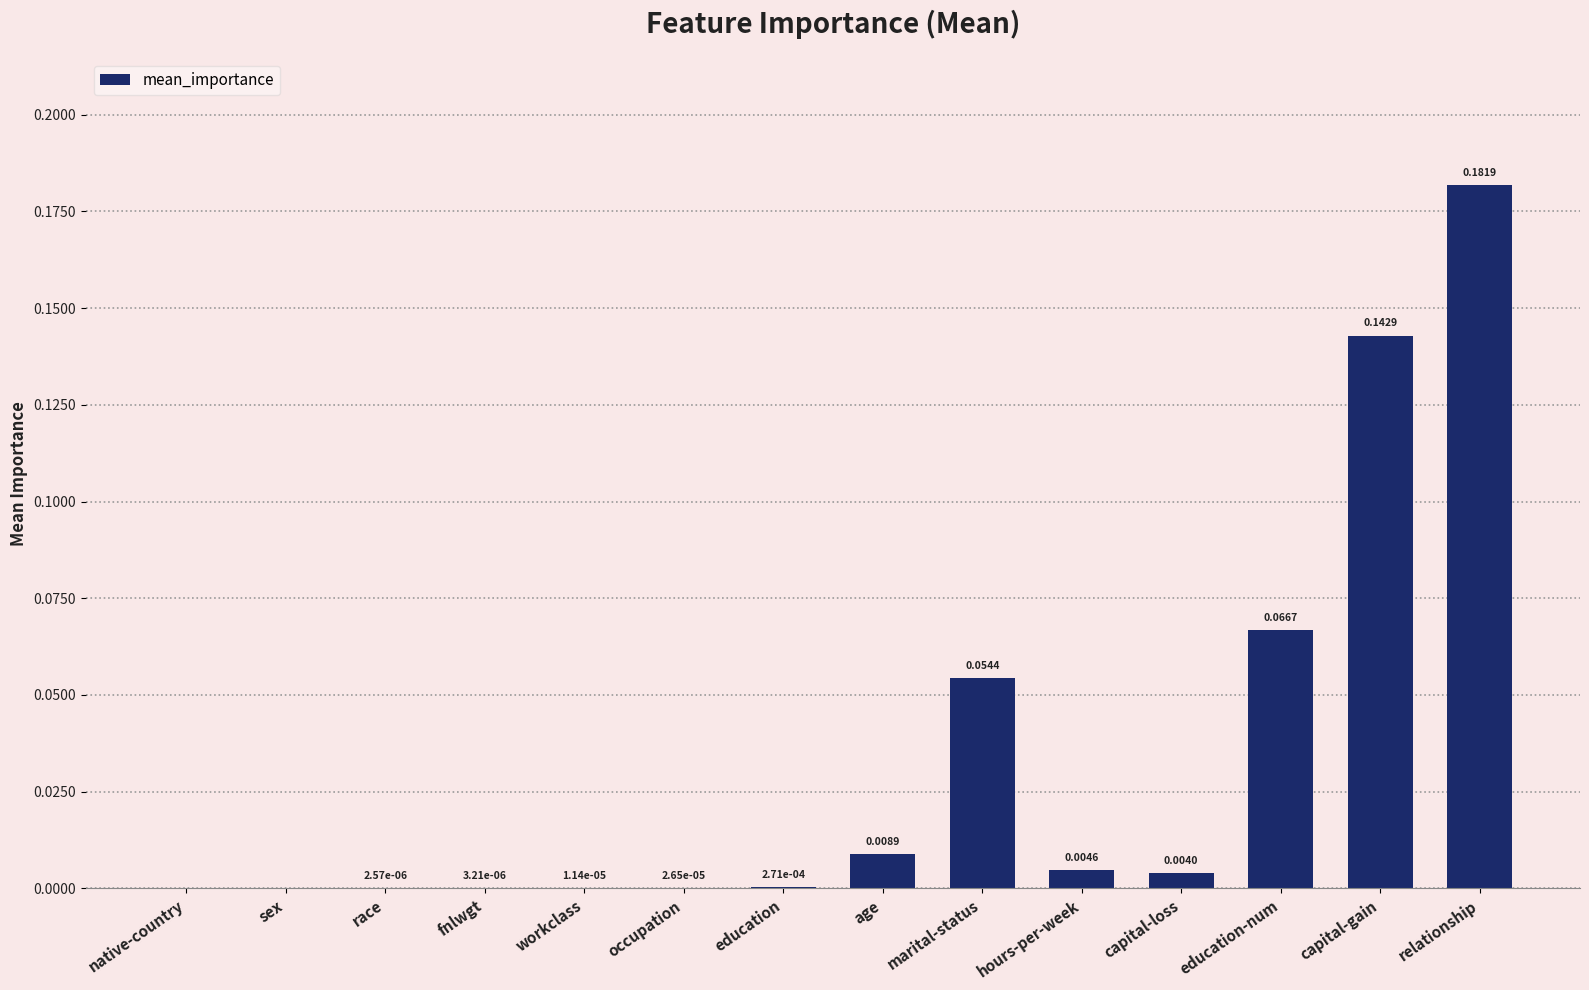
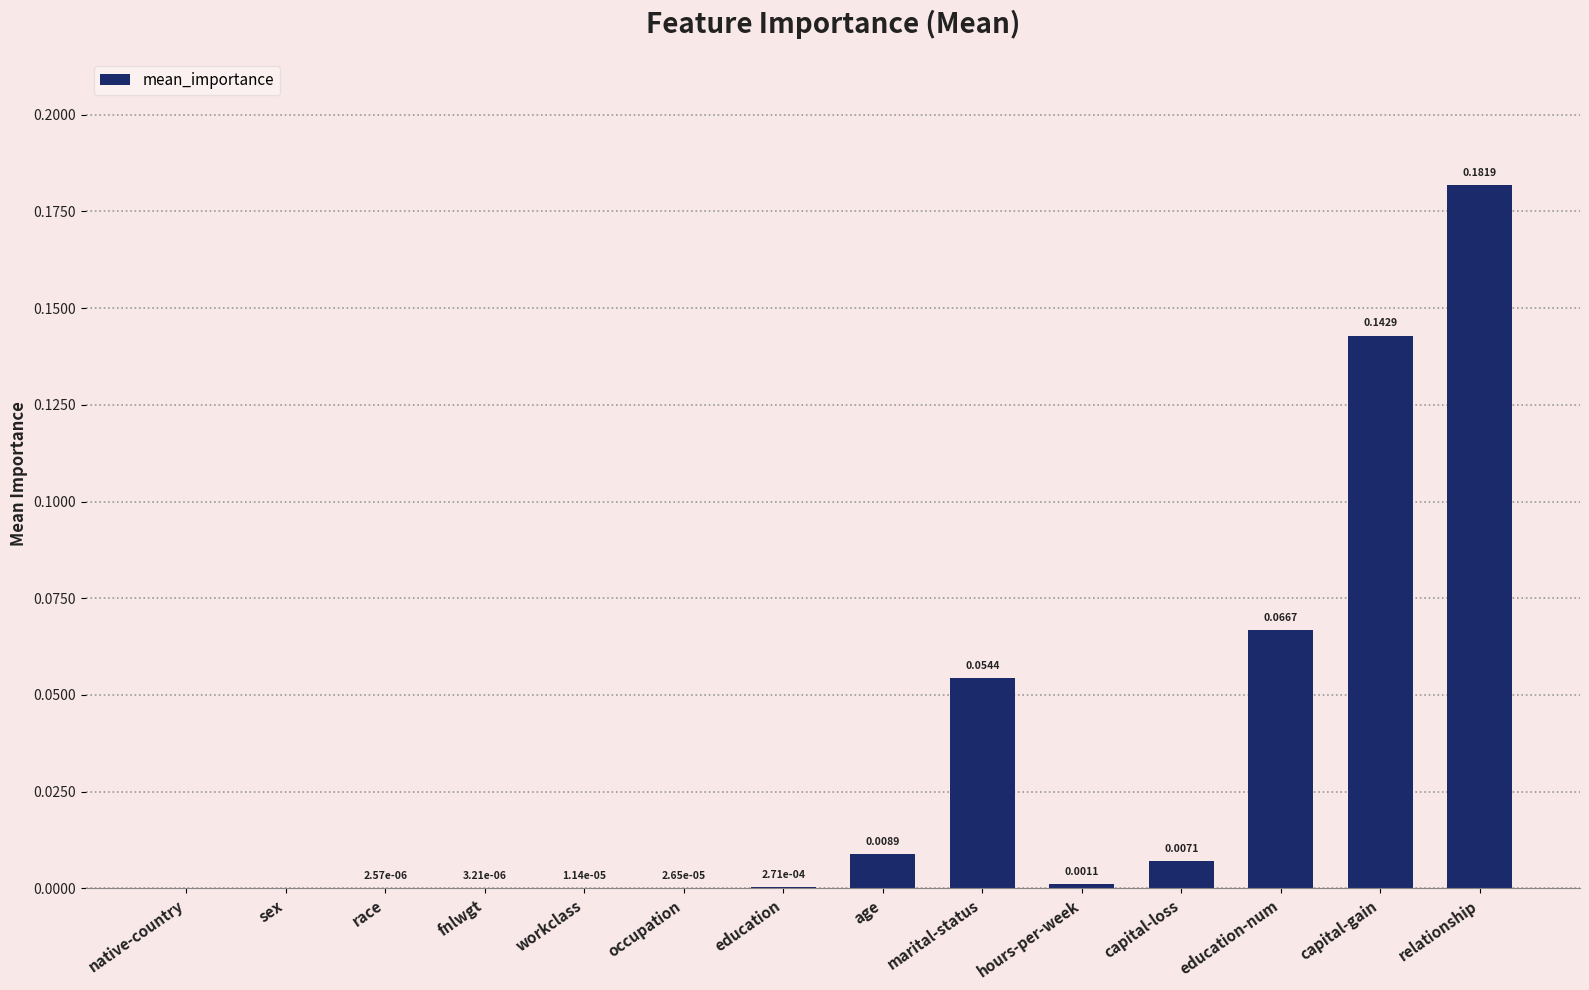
  {
    "race": "2.57e-06",
    "fnlwgt": "3.21e-06",
    "workclass": "1.14e-05",
    "occupation": "2.65e-05",
    "education": "2.71e-04",
    "age": "0.0089",
    "marital-status": "0.0544",
-   "hours-per-week": "0.0046",
-   "capital-loss": "0.0040",
+   "hours-per-week": "0.0011",
+   "capital-loss": "0.0071",
    "education-num": "0.0667",
    "capital-gain": "0.1429",
    "relationship": "0.1819"
  }
